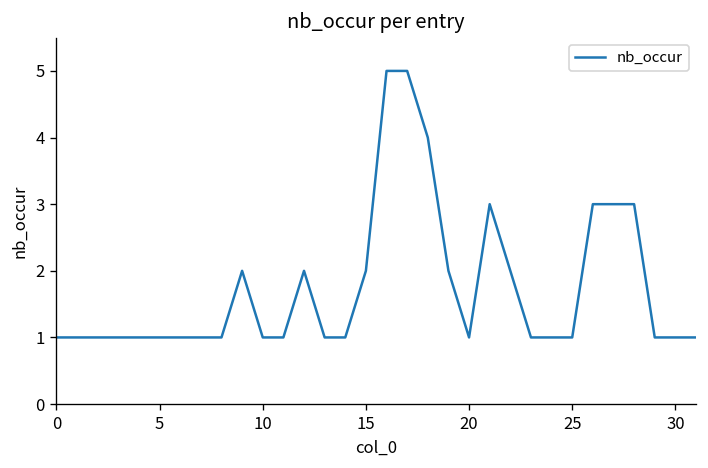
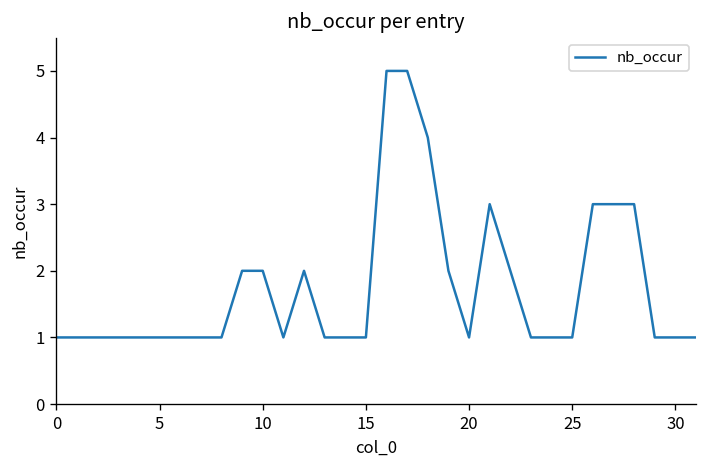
  {
    "0": 1,
    "5": 1,
-   "10": 1,
-   "15": 2,
+   "10": 2,
+   "15": 1,
    "20": 1,
    "25": 1,
    "30": 1
  }
